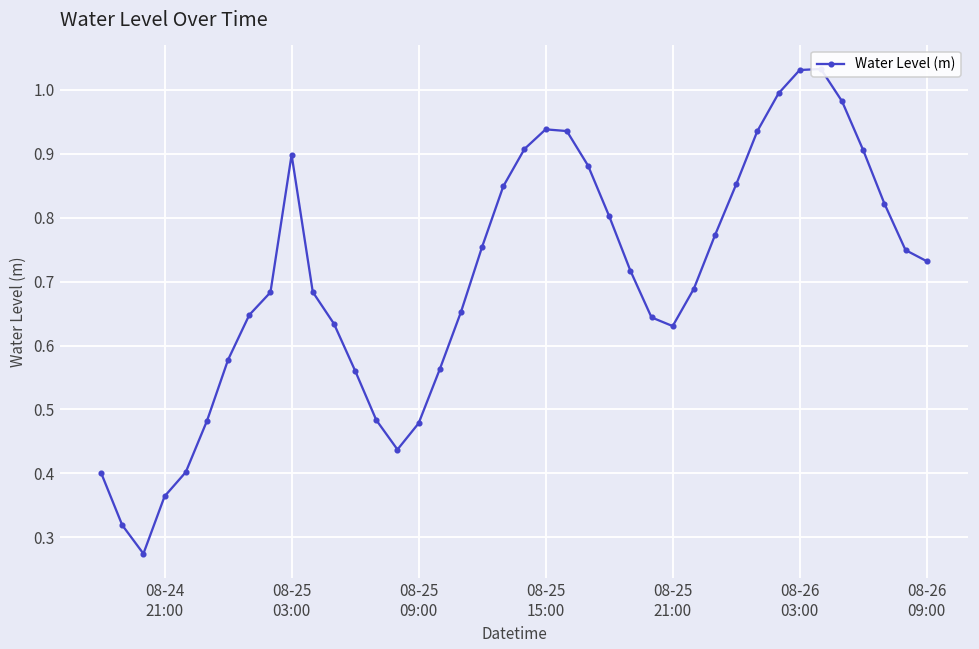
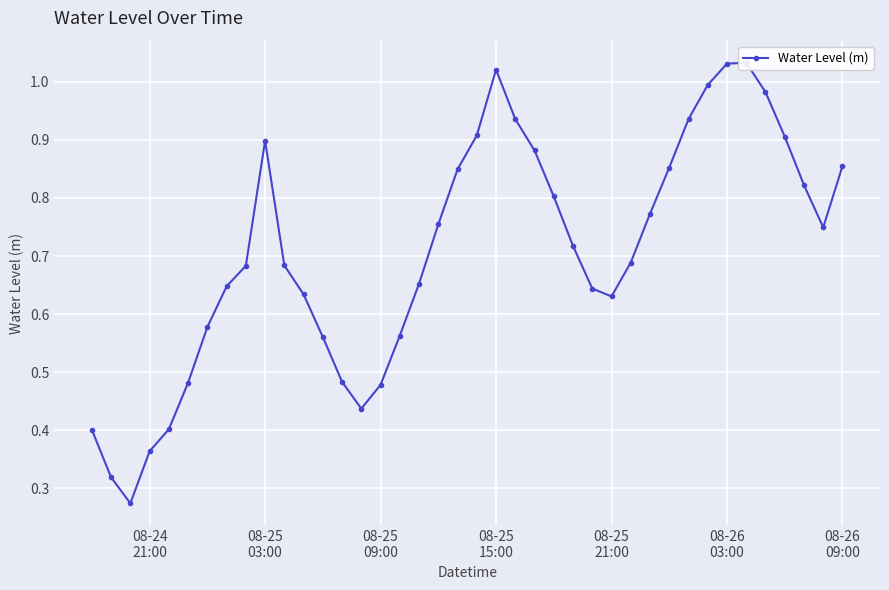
  {
    "08-24 21:00": 0.36,
    "08-25 03:00": 0.90,
    "08-25 09:00": 0.48,
-   "08-25 15:00": 0.94,
+   "08-25 15:00": 1.02,
    "08-25 21:00": 0.63,
    "08-26 03:00": 1.03,
-   "08-26 09:00": 0.73
+   "08-26 09:00": 0.85
  }
